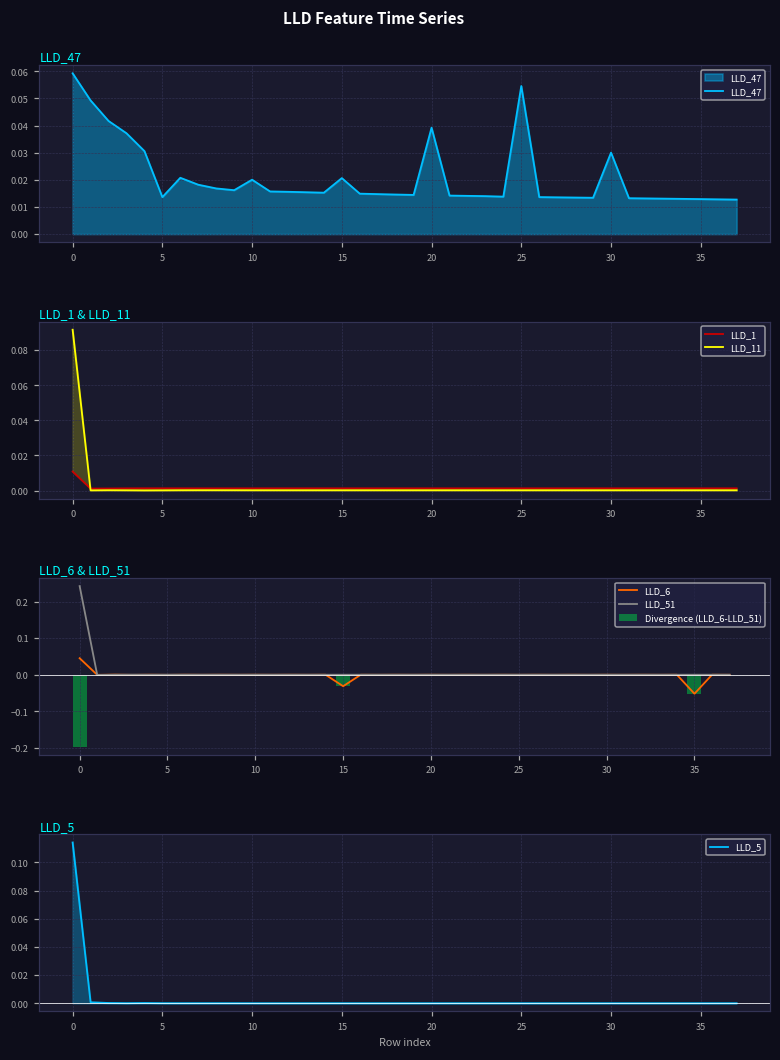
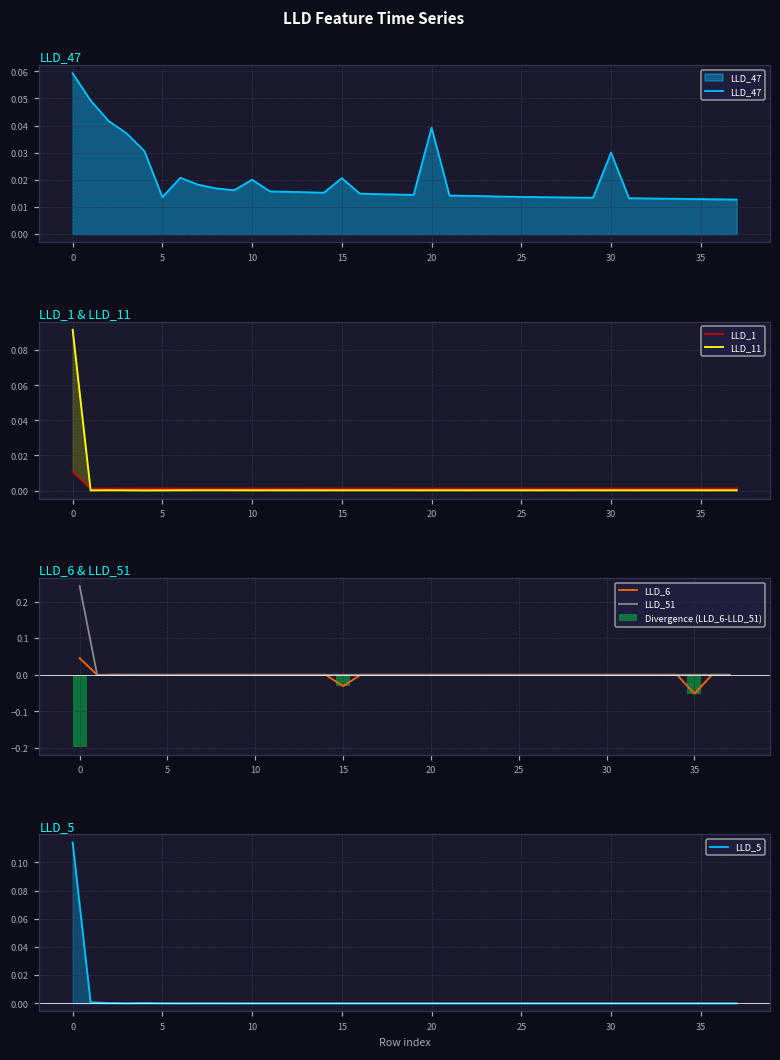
  {
    "LLD_47": {
      "0": 0.059,
      "5": 0.014,
      "10": 0.020,
      "15": 0.021,
      "20": 0.039,
-     "25": 0.055,
+     "25": 0.014,
      "30": 0.030,
      "35": 0.013
    },
    "LLD_1 & LLD_11": {
      "LLD_1": {
        "0": 0.011
      }
    },
    "LLD_6 & LLD_51": {
      "LLD_6": {
        "0": 0.05,
        "15": -0.03,
        "35": -0.05
      },
      "Divergence (LLD_6-LLD_51)": {
        "0": -0.20,
        "15": -0.03,
        "35": -0.05
      },
      "LLD_51": {
        "0": 0.24,
        "15": 0.00,
        "35": 0.00
      }
    },
    "LLD_5": {
      "0": 0.114,
      "5": 0.000,
      "10": 0.000,
      "15": 0.000,
      "20": 0.000,
      "25": 0.000,
      "30": 0.000,
      "35": 0.000
    }
  }
